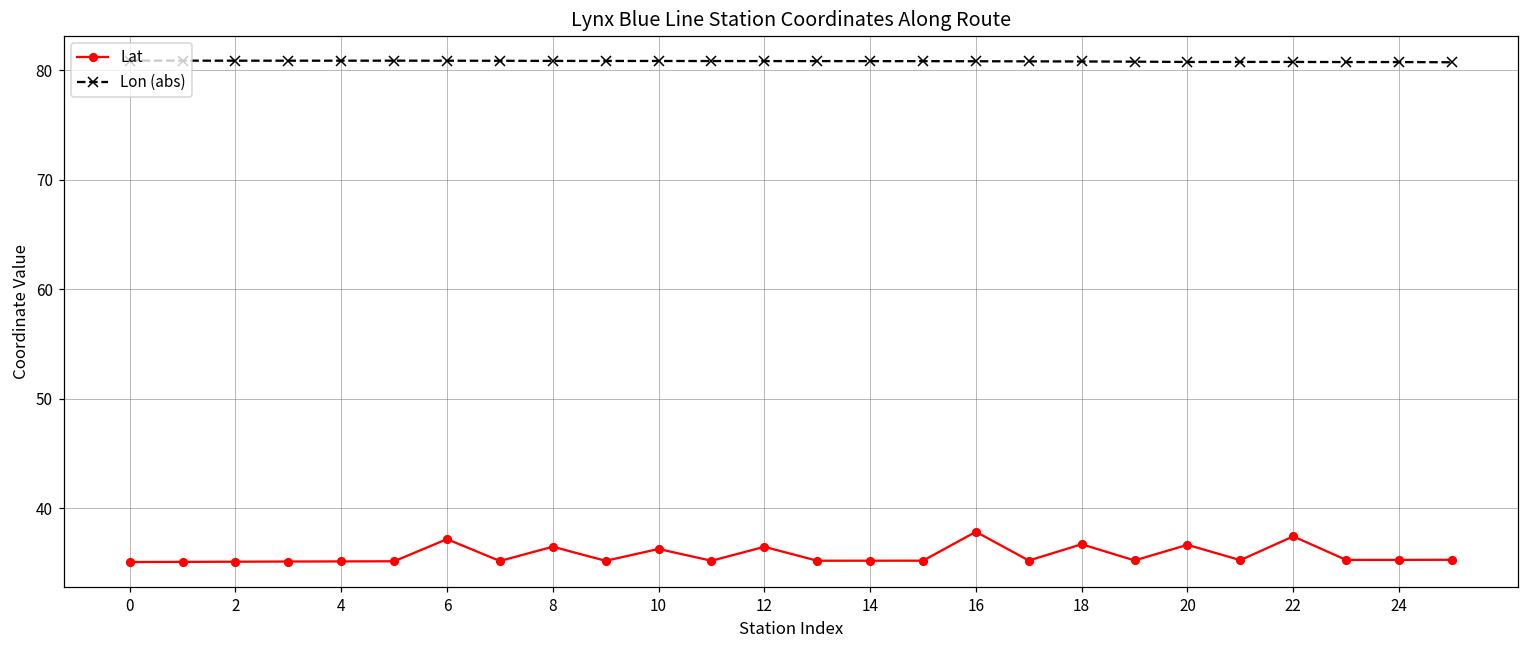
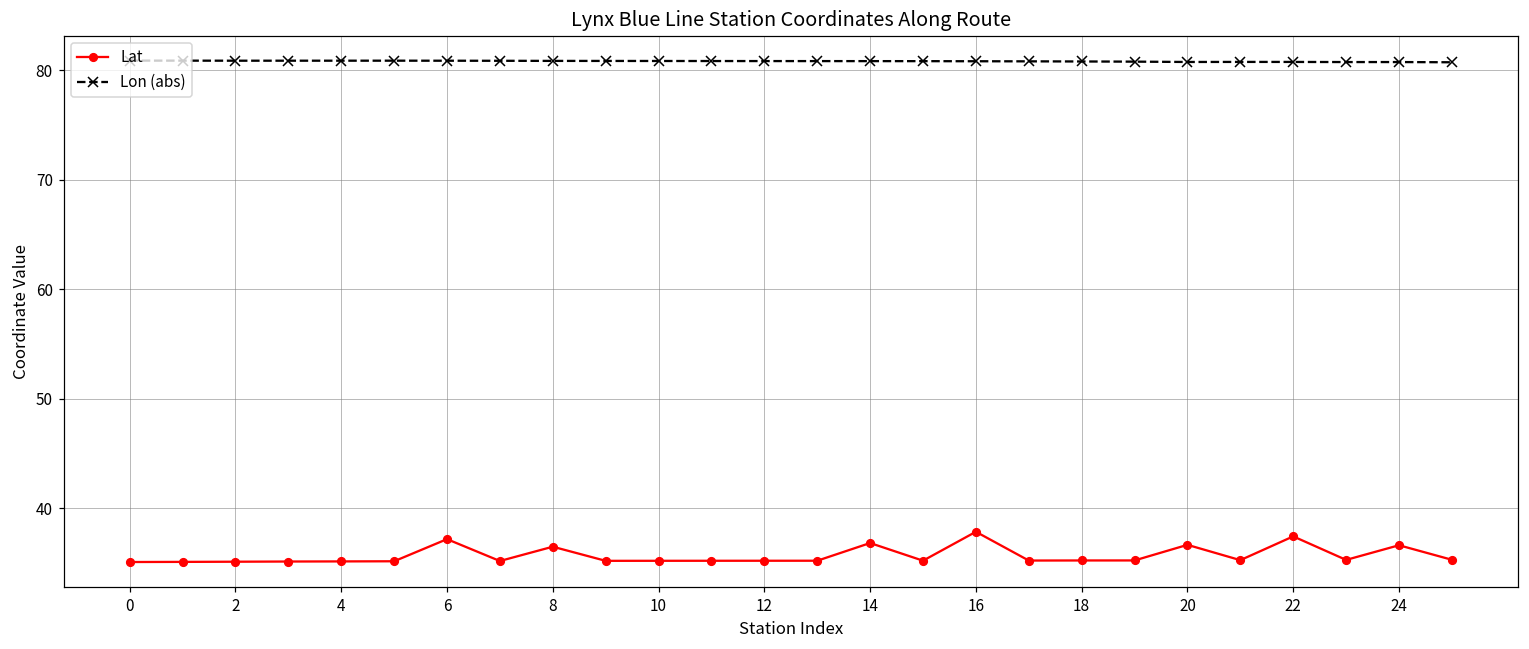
  {
    "Lat": {
      "0": 35,
      "2": 35,
      "4": 35,
      "6": 37,
      "8": 37,
-     "10": 36,
-     "12": 36,
-     "14": 35,
+     "10": 35,
+     "12": 35,
+     "14": 37,
      "16": 38,
-     "18": 37,
+     "18": 35,
      "20": 37,
      "22": 37,
-     "24": 35
+     "24": 37
    },
    "Lon (abs)": {
      "2": 81,
      "4": 81,
      "6": 81,
      "8": 81,
      "10": 81,
      "12": 81,
      "14": 81,
      "16": 81,
      "18": 81,
      "20": 81,
      "22": 81,
      "24": 81
    }
  }
